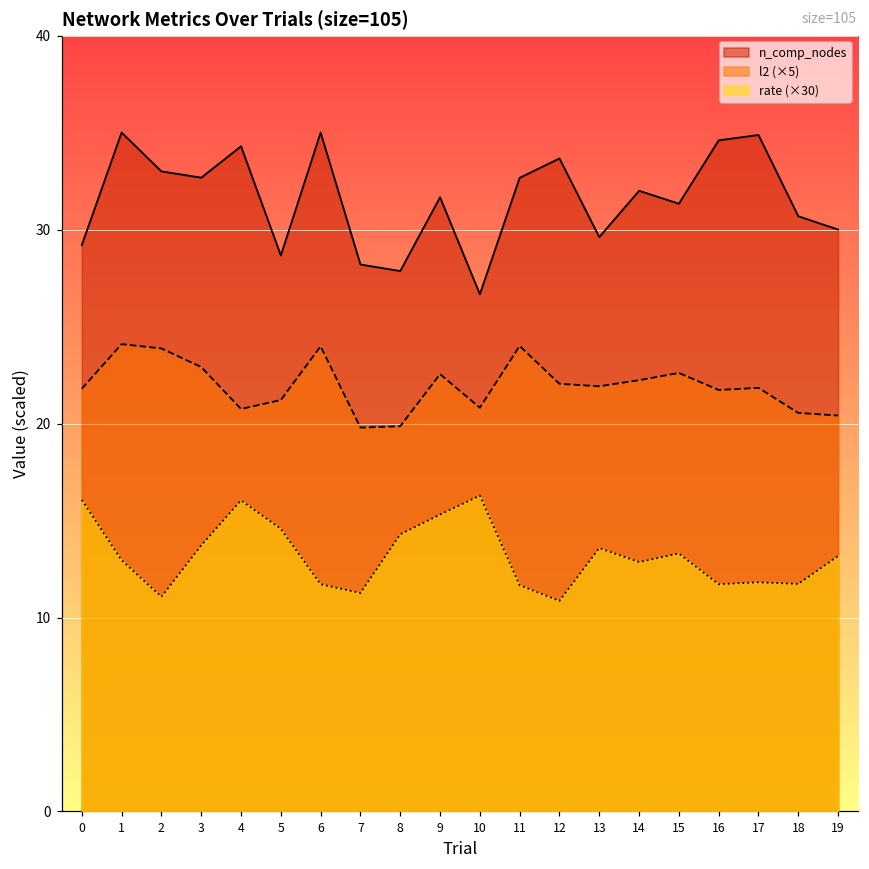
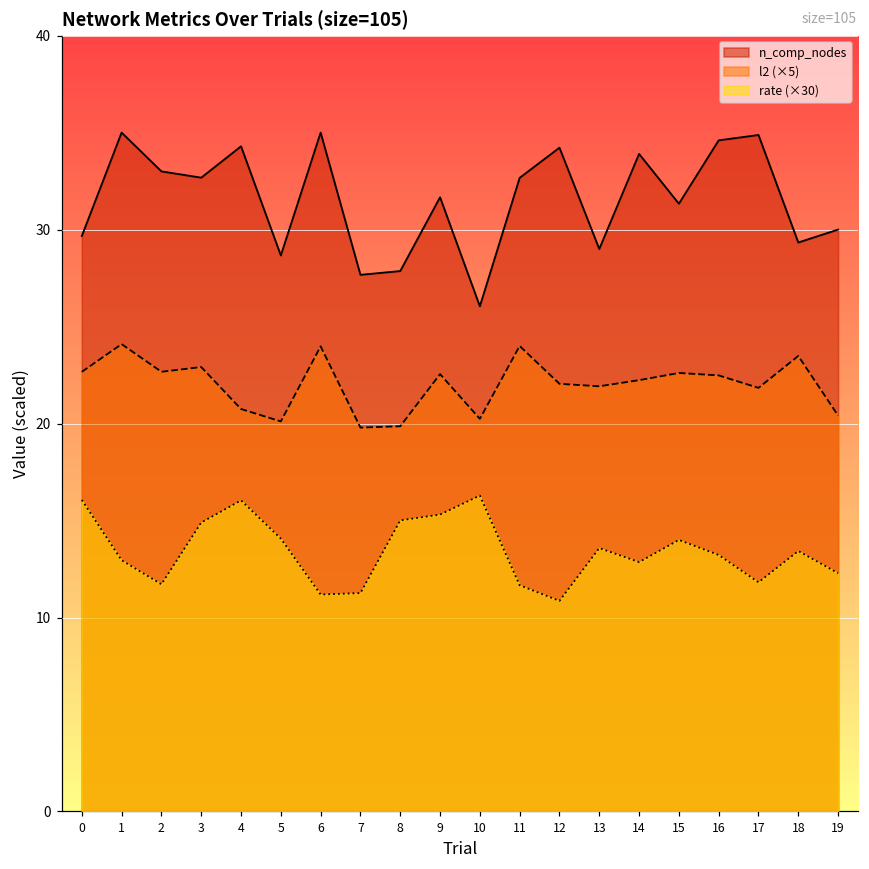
  {
    "n_comp_nodes": {
-     "0": 29.2,
+     "0": 29.7,
      "1": 35.0,
      "2": 33.0,
      "3": 32.7,
      "4": 34.3,
      "5": 28.7,
      "6": 35.0,
-     "7": 28.2,
+     "7": 27.7,
      "8": 27.9,
      "9": 31.7,
-     "10": 26.7,
+     "10": 26.0,
      "11": 32.7,
-     "12": 33.7,
-     "13": 29.6,
-     "14": 32.0,
+     "12": 34.2,
+     "13": 29.0,
+     "14": 33.9,
      "15": 31.3,
      "16": 34.6,
      "17": 34.9,
-     "18": 30.7,
+     "18": 29.3,
      "19": 30.0
    },
    "l2 (×5)": {
-     "0": 21.8,
+     "0": 22.7,
      "1": 24.1,
-     "2": 23.9,
+     "2": 22.7,
      "3": 22.9,
      "4": 20.7,
-     "5": 21.2,
+     "5": 20.1,
      "6": 24.0,
      "7": 19.8,
      "8": 19.9,
      "9": 22.5,
-     "10": 20.8,
+     "10": 20.2,
      "11": 24.0,
      "12": 22.0,
      "13": 21.9,
      "14": 22.2,
      "15": 22.6,
-     "16": 21.7,
+     "16": 22.5,
      "17": 21.8,
-     "18": 20.5,
+     "18": 23.5,
      "19": 20.4
    },
    "rate (×30)": {
      "0": 16.1,
      "1": 13.0,
-     "2": 11.1,
-     "3": 13.7,
+     "2": 11.7,
+     "3": 14.9,
      "4": 16.0,
-     "5": 14.6,
-     "6": 11.7,
+     "5": 14.1,
+     "6": 11.2,
      "7": 11.3,
-     "8": 14.3,
+     "8": 15.0,
      "9": 15.3,
      "10": 16.3,
      "11": 11.7,
      "12": 10.9,
      "13": 13.6,
      "14": 12.9,
-     "15": 13.3,
-     "16": 11.7,
+     "15": 14.0,
+     "16": 13.2,
      "17": 11.8,
-     "18": 11.7,
-     "19": 13.2
+     "18": 13.4,
+     "19": 12.3
    }
  }
